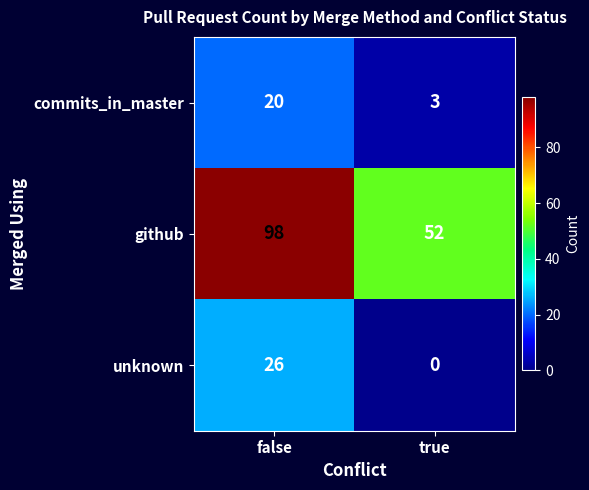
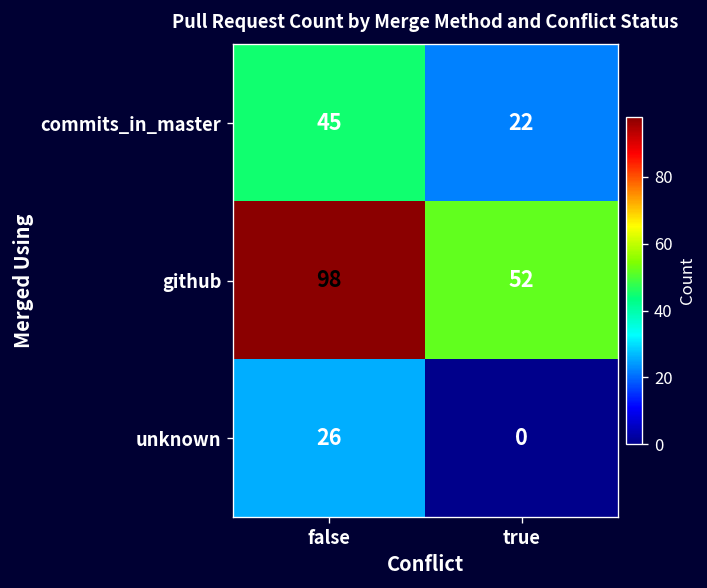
  {
    "commits_in_master": {
-     "false": 20,
-     "true": 3
+     "false": 45,
+     "true": 22
    },
    "github": {
      "false": 98,
      "true": 52
    },
    "unknown": {
      "false": 26,
      "true": 0
    }
  }
